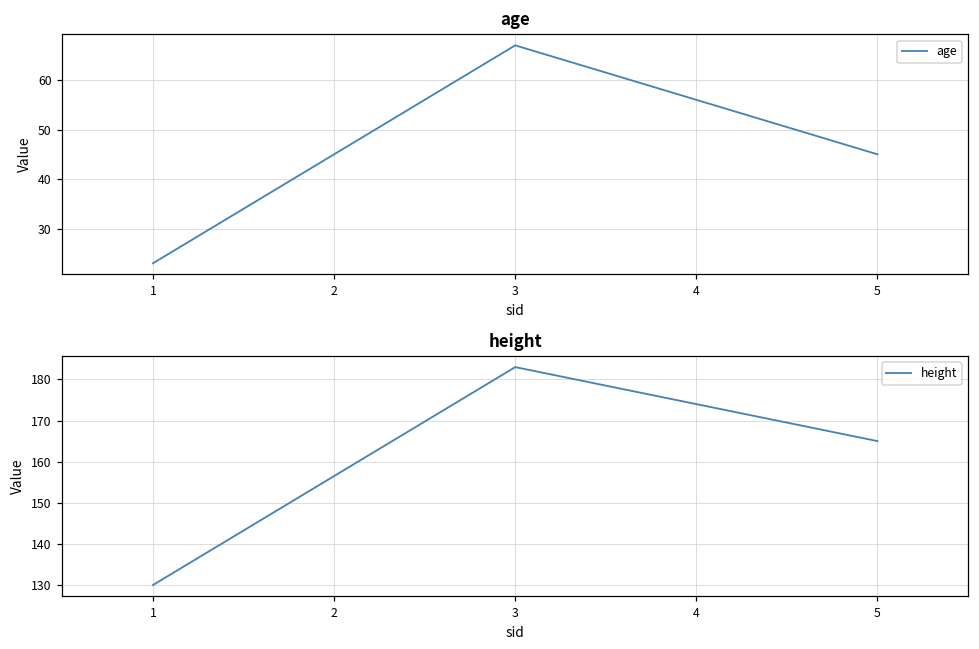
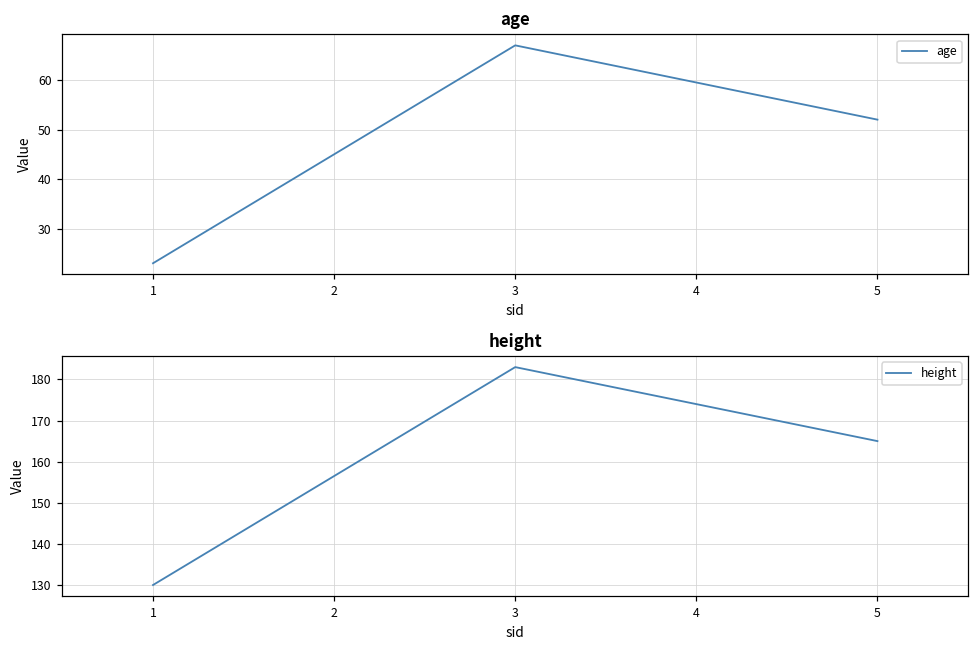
  {
    "age": {
      "1": 23,
      "3": 67,
-     "5": 45
+     "5": 52
    },
    "height": {
      "1": 130,
      "3": 183,
      "5": 165
    }
  }
